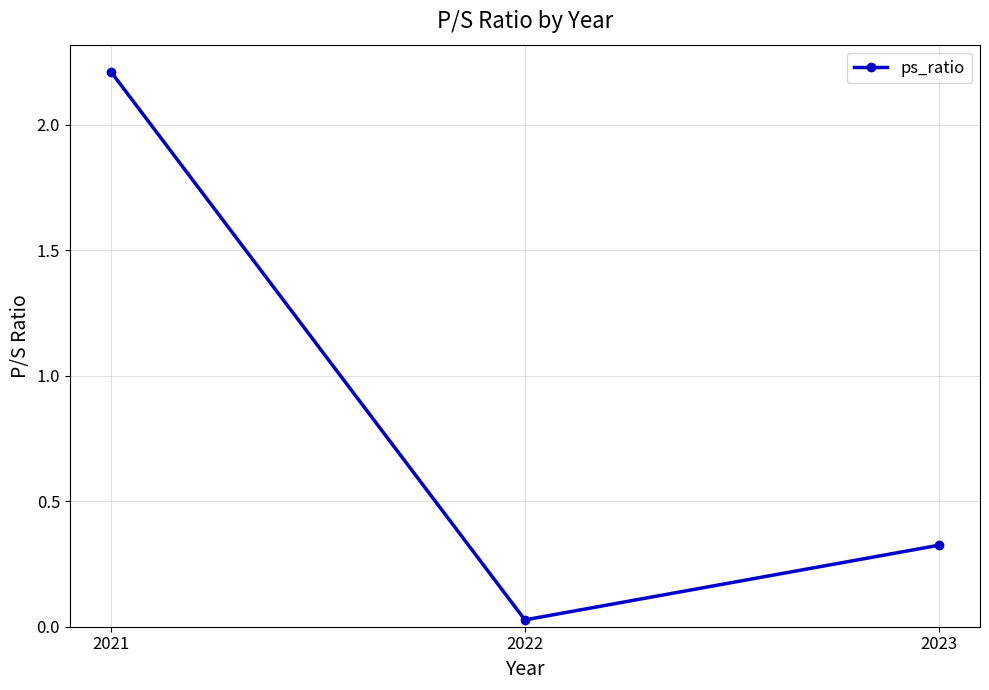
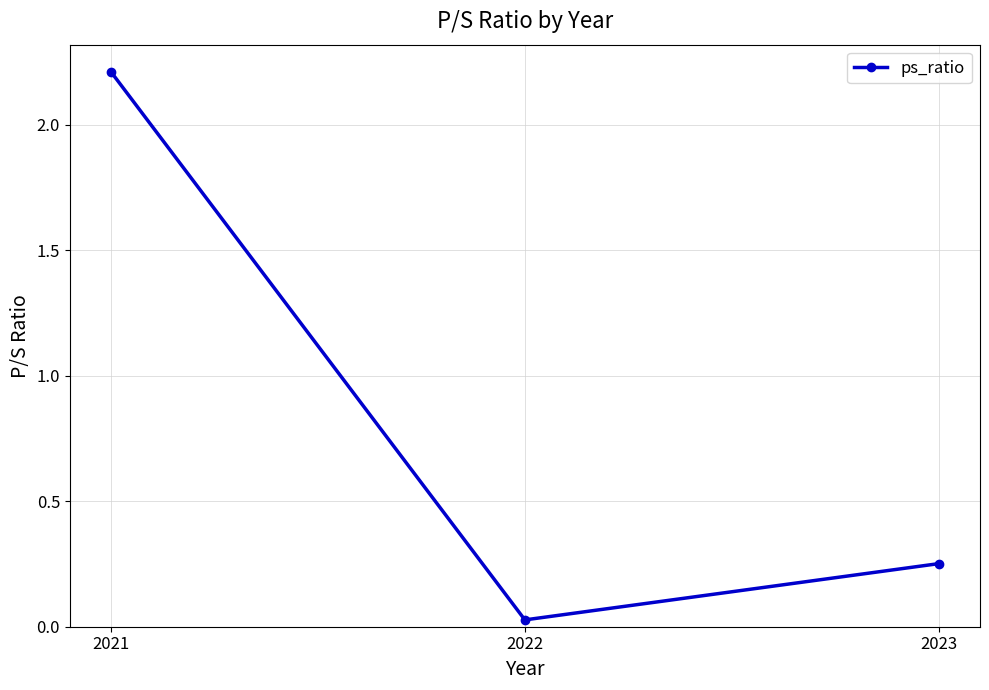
  {
    "2021": 2.21,
    "2022": 0.03,
-   "2023": 0.32
+   "2023": 0.25
  }
